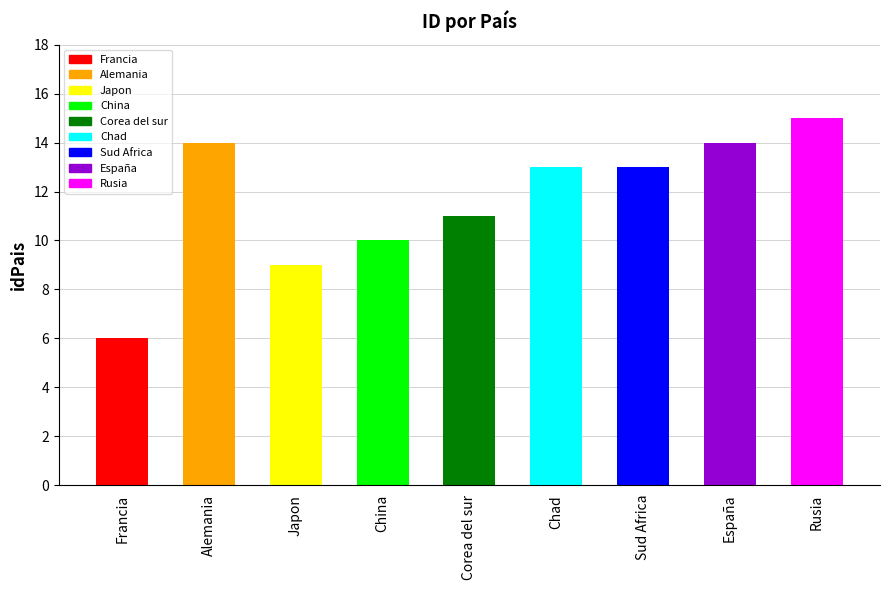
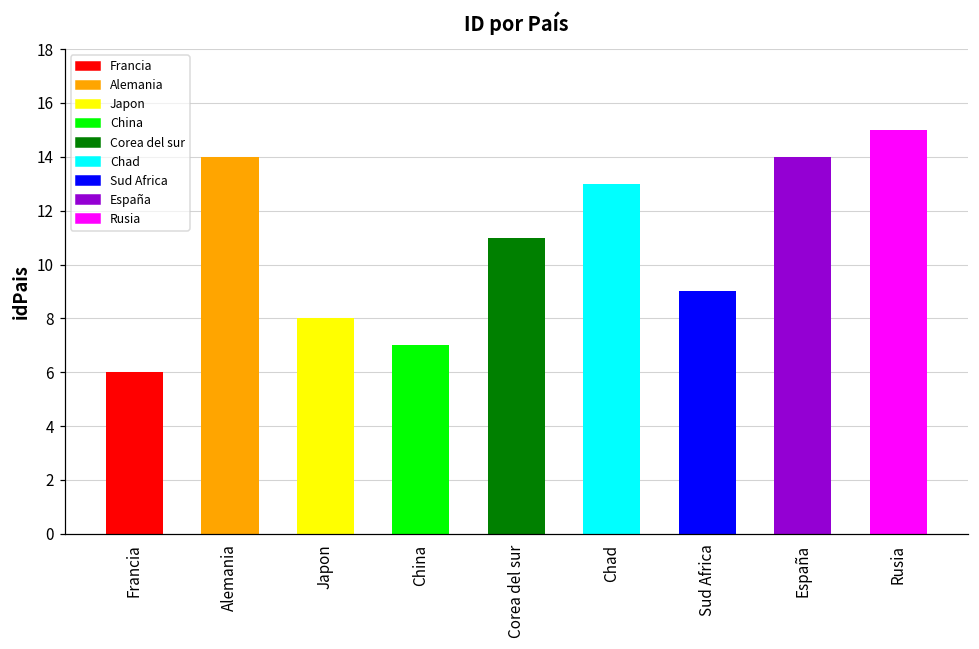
  {
    "Francia": 6,
    "Alemania": 14,
-   "Japon": 9,
-   "China": 10,
+   "Japon": 8,
+   "China": 7,
    "Corea del sur": 11,
    "Chad": 13,
-   "Sud Africa": 13,
+   "Sud Africa": 9,
    "España": 14,
    "Rusia": 15
  }
